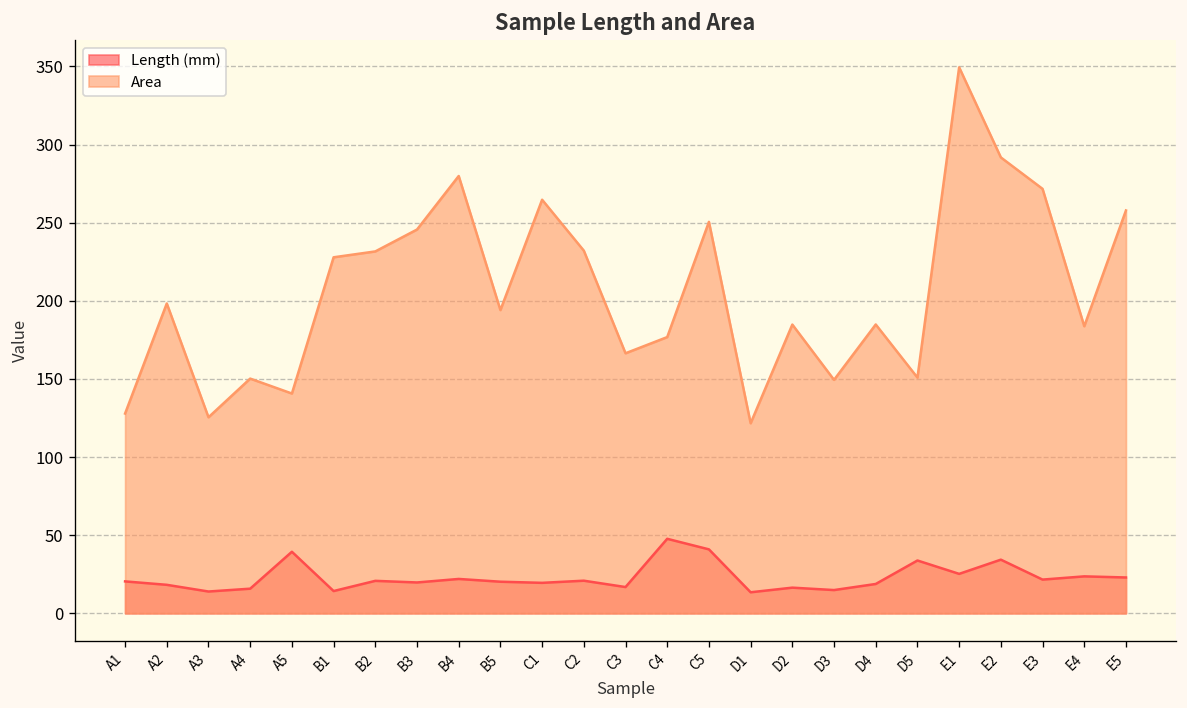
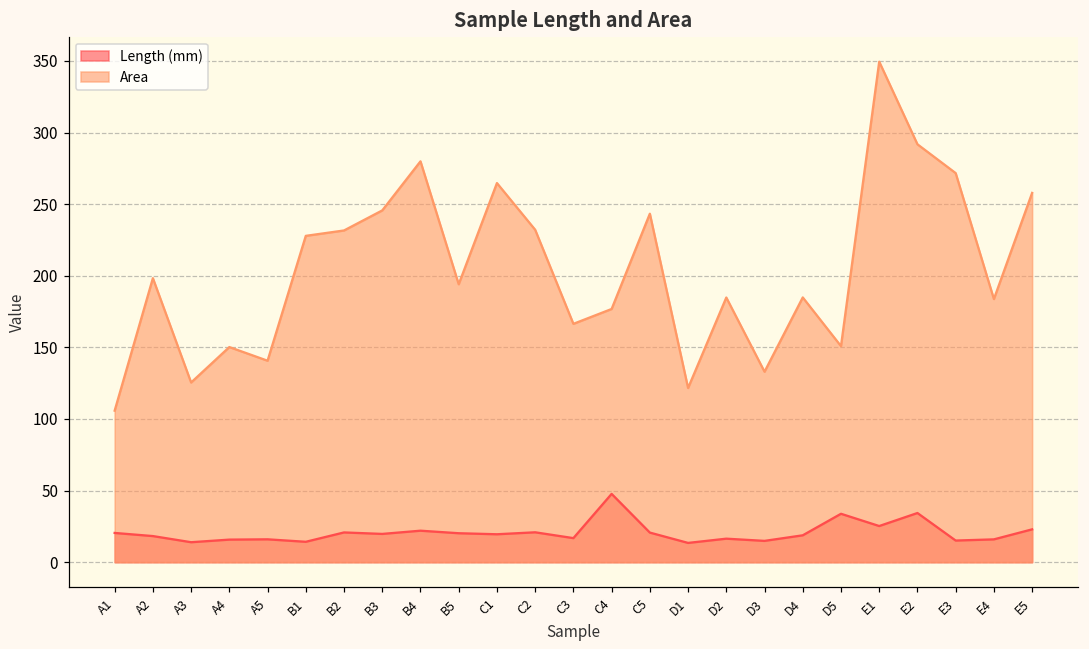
  {
    "Length (mm)": {
      "A1": 20,
      "A2": 18,
      "A3": 14,
      "A4": 16,
-     "A5": 39,
+     "A5": 16,
      "B1": 14,
      "B2": 21,
      "B3": 20,
      "B4": 22,
      "B5": 20,
      "C1": 20,
      "C2": 21,
      "C3": 17,
      "C4": 48,
-     "C5": 41,
+     "C5": 21,
      "D1": 13,
      "D2": 16,
      "D3": 15,
      "D4": 19,
      "D5": 34,
      "E1": 25,
      "E2": 34,
-     "E3": 22,
-     "E4": 24,
+     "E3": 15,
+     "E4": 16,
      "E5": 23
    },
    "Area": {
-     "A1": 128,
+     "A1": 106,
      "A2": 198,
      "A3": 125,
      "A4": 150,
      "A5": 141,
      "B1": 228,
      "B2": 232,
      "B3": 246,
      "B4": 280,
      "B5": 194,
      "C1": 265,
      "C2": 232,
      "C3": 166,
      "C4": 177,
-     "C5": 251,
+     "C5": 243,
      "D1": 122,
      "D2": 185,
-     "D3": 149,
+     "D3": 133,
      "D4": 185,
      "D5": 151,
      "E1": 349,
      "E2": 292,
      "E3": 272,
      "E4": 184,
      "E5": 258
    }
  }
